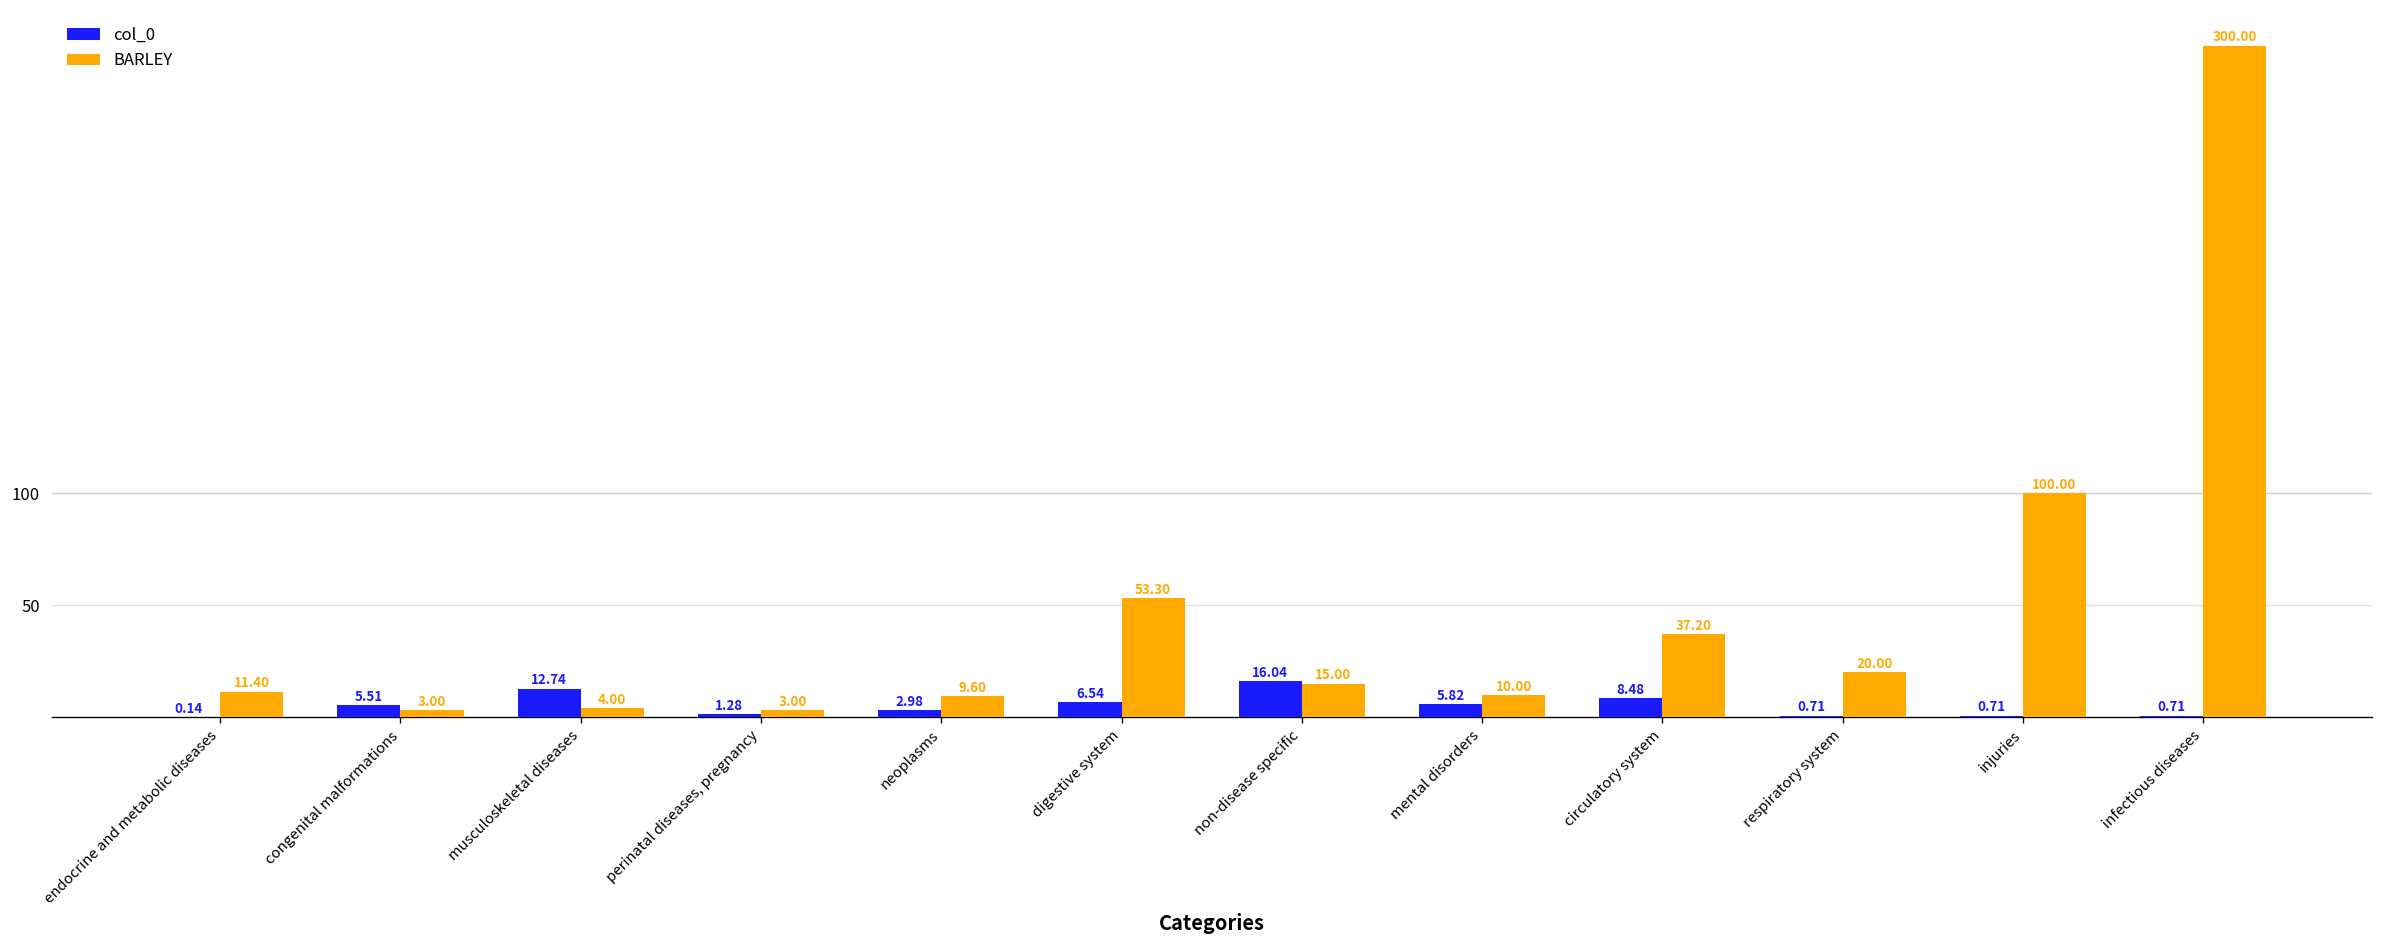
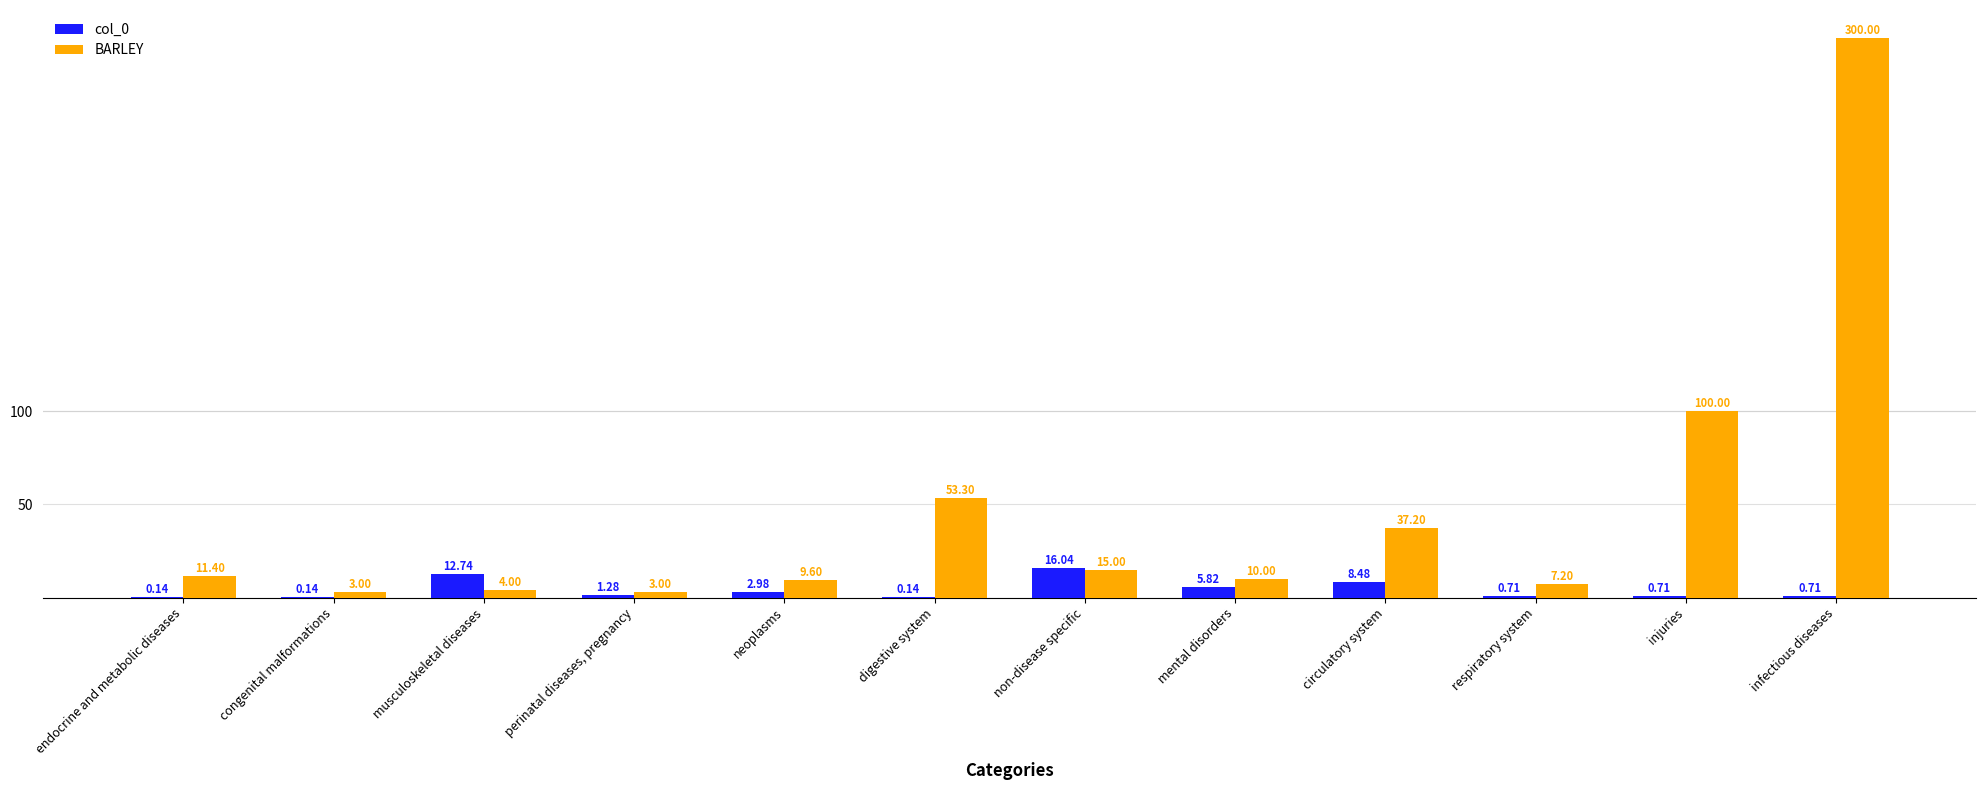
  {
    "col_0": {
      "endocrine and metabolic diseases": 0.14,
-     "congenital malformations": 5.51,
+     "congenital malformations": 0.14,
      "musculoskeletal diseases": 12.74,
      "perinatal diseases, pregnancy": 1.28,
      "neoplasms": 2.98,
-     "digestive system": 6.54,
+     "digestive system": 0.14,
      "non-disease specific": 16.04,
      "mental disorders": 5.82,
      "circulatory system": 8.48,
      "respiratory system": 0.71,
      "injuries": 0.71,
      "infectious diseases": 0.71
    },
    "BARLEY": {
      "endocrine and metabolic diseases": 11.40,
      "congenital malformations": 3.00,
      "musculoskeletal diseases": 4.00,
      "perinatal diseases, pregnancy": 3.00,
      "neoplasms": 9.60,
      "digestive system": 53.30,
      "non-disease specific": 15.00,
      "mental disorders": 10.00,
      "circulatory system": 37.20,
-     "respiratory system": 20.00,
+     "respiratory system": 7.20,
      "injuries": 100.00,
      "infectious diseases": 300.00
    }
  }
